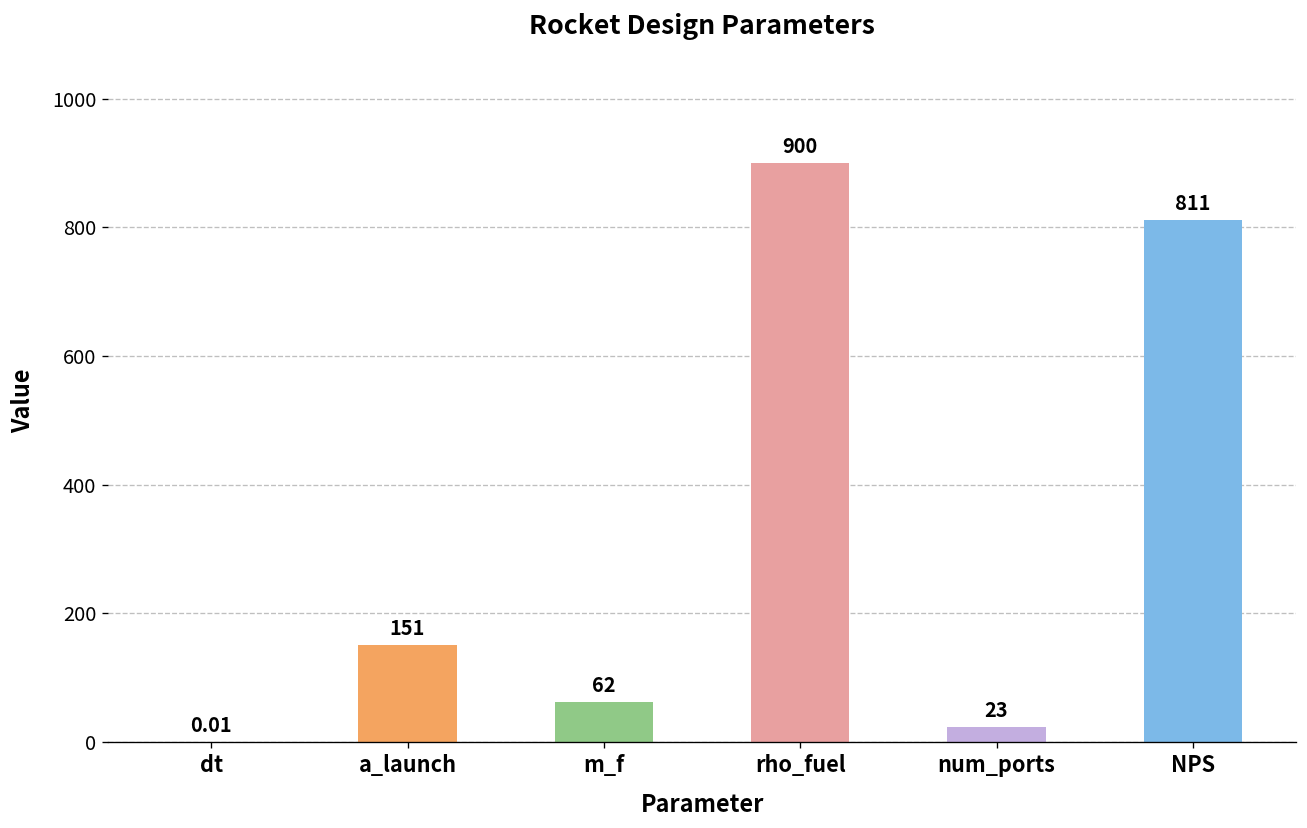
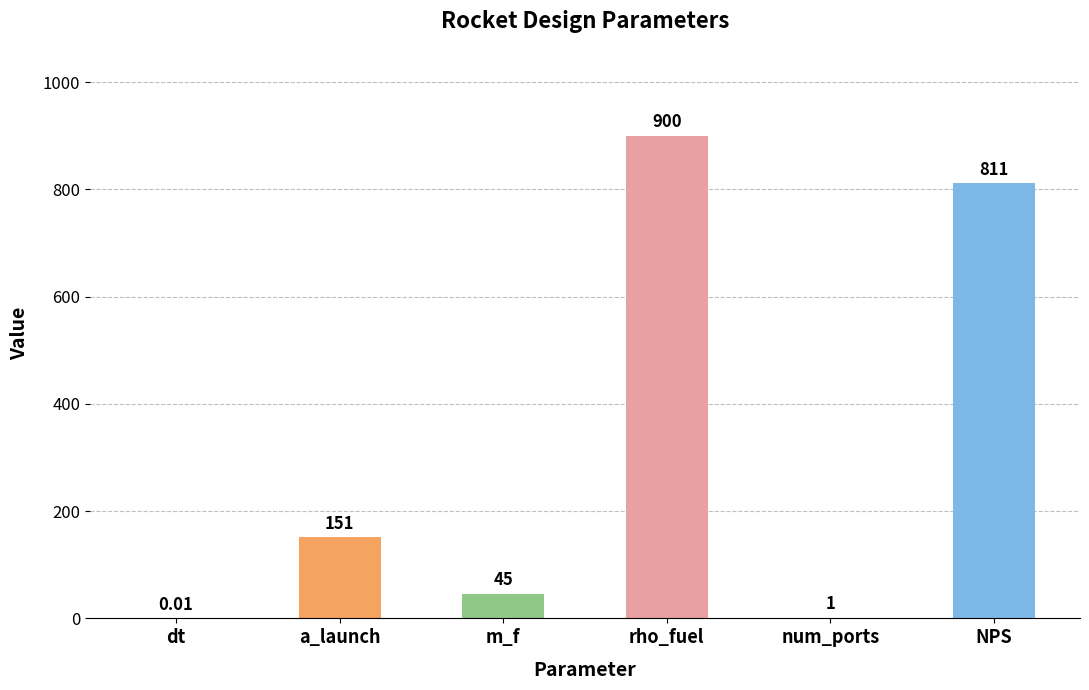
  {
    "dt": 0.01,
    "a_launch": 151,
-   "m_f": 62,
+   "m_f": 45,
    "rho_fuel": 900,
-   "num_ports": 23,
+   "num_ports": 1,
    "NPS": 811
  }
